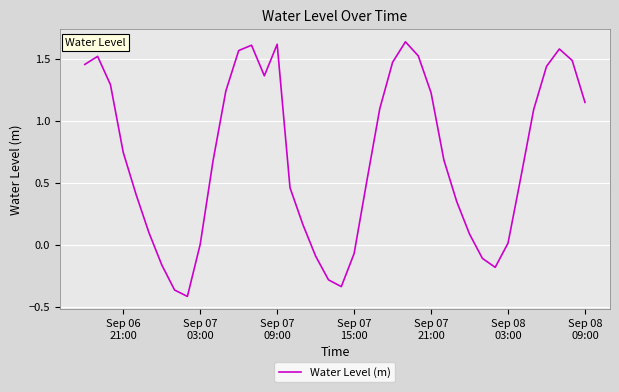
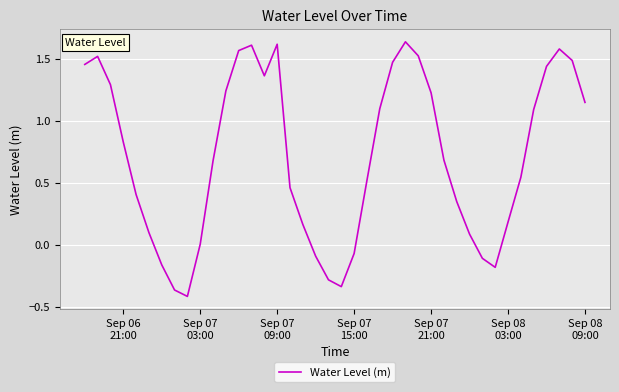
  {
-   "Sep 06 21:00": 0.74,
+   "Sep 06 21:00": 0.83,
    "Sep 07 03:00": 0.01,
    "Sep 07 09:00": 1.62,
    "Sep 07 15:00": -0.07,
    "Sep 07 21:00": 1.22,
-   "Sep 08 03:00": 0.02,
+   "Sep 08 03:00": 0.18,
    "Sep 08 09:00": 1.15
  }
